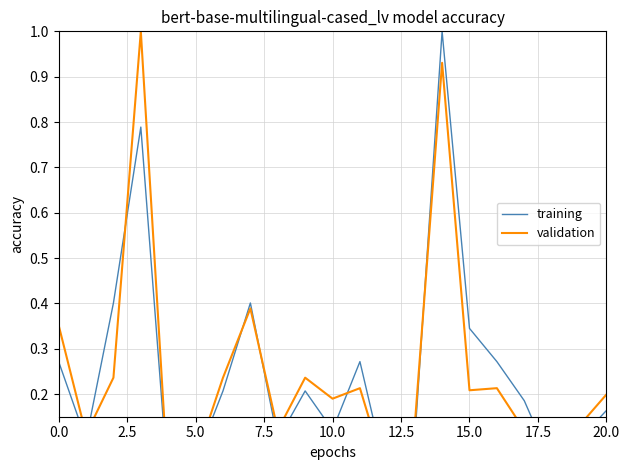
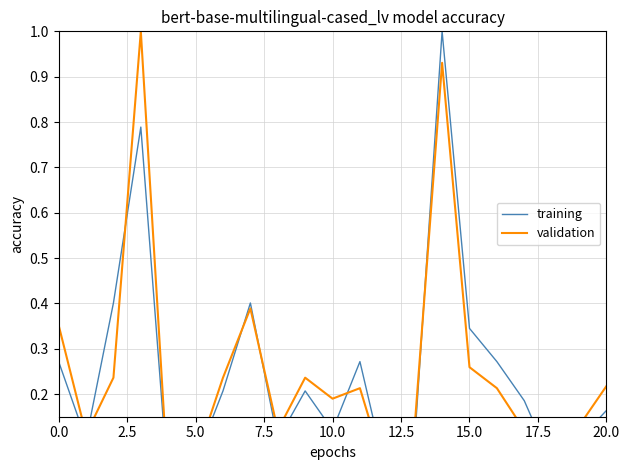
  {
    "training": {
      "0.0": 0.27,
      "15.0": 0.34,
      "20.0": 0.16
    },
    "validation": {
      "0.0": 0.35,
      "10.0": 0.19,
-     "15.0": 0.21,
-     "20.0": 0.20
+     "15.0": 0.26,
+     "20.0": 0.22
    }
  }
